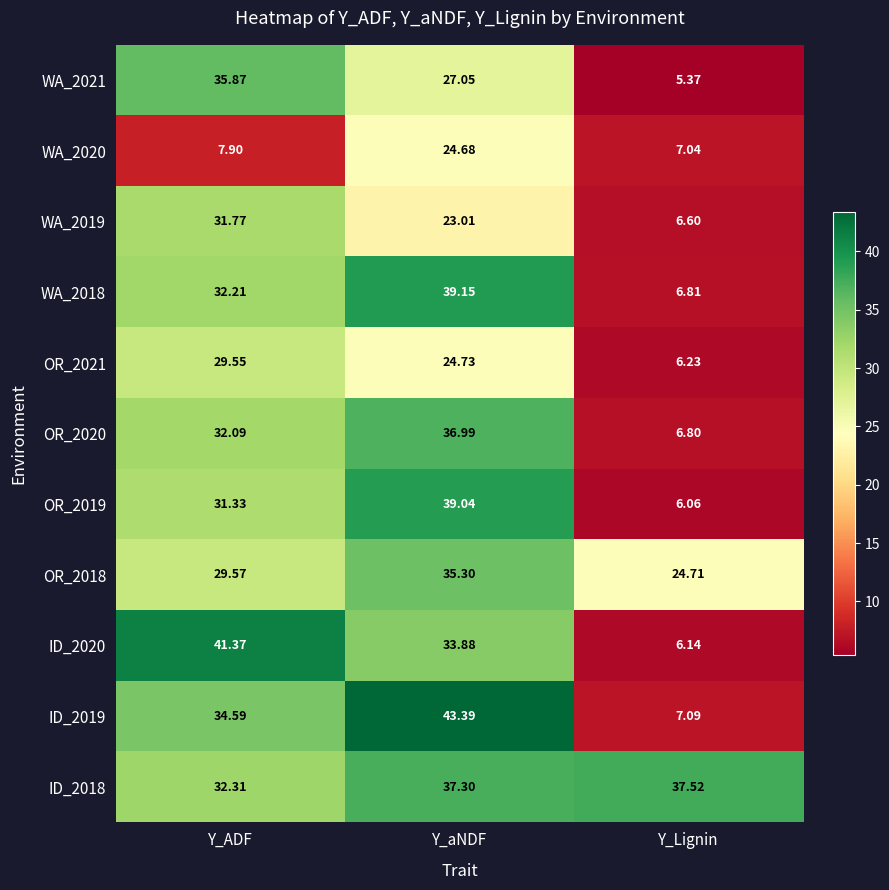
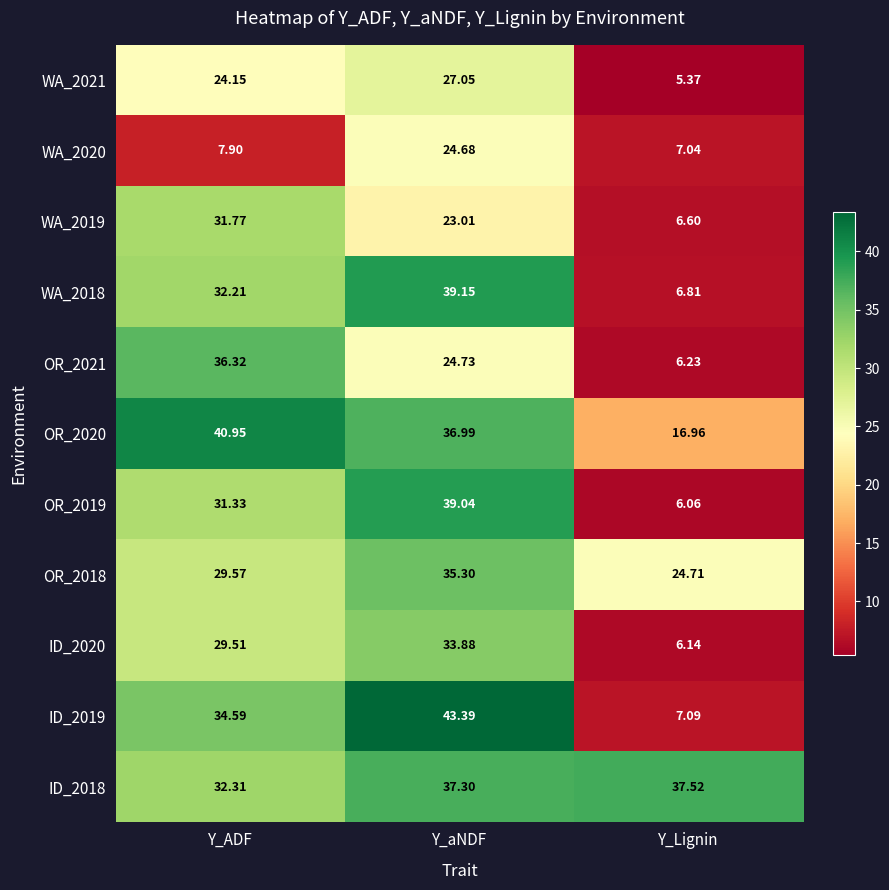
  {
    "WA_2021": {
-     "Y_ADF": 35.87,
+     "Y_ADF": 24.15,
      "Y_aNDF": 27.05,
      "Y_Lignin": 5.37
    },
    "WA_2020": {
      "Y_ADF": 7.90,
      "Y_aNDF": 24.68,
      "Y_Lignin": 7.04
    },
    "WA_2019": {
      "Y_ADF": 31.77,
      "Y_aNDF": 23.01,
      "Y_Lignin": 6.60
    },
    "WA_2018": {
      "Y_ADF": 32.21,
      "Y_aNDF": 39.15,
      "Y_Lignin": 6.81
    },
    "OR_2021": {
-     "Y_ADF": 29.55,
+     "Y_ADF": 36.32,
      "Y_aNDF": 24.73,
      "Y_Lignin": 6.23
    },
    "OR_2020": {
-     "Y_ADF": 32.09,
+     "Y_ADF": 40.95,
      "Y_aNDF": 36.99,
-     "Y_Lignin": 6.80
+     "Y_Lignin": 16.96
    },
    "OR_2019": {
      "Y_ADF": 31.33,
      "Y_aNDF": 39.04,
      "Y_Lignin": 6.06
    },
    "OR_2018": {
      "Y_ADF": 29.57,
      "Y_aNDF": 35.30,
      "Y_Lignin": 24.71
    },
    "ID_2020": {
-     "Y_ADF": 41.37,
+     "Y_ADF": 29.51,
      "Y_aNDF": 33.88,
      "Y_Lignin": 6.14
    },
    "ID_2019": {
      "Y_ADF": 34.59,
      "Y_aNDF": 43.39,
      "Y_Lignin": 7.09
    },
    "ID_2018": {
      "Y_ADF": 32.31,
      "Y_aNDF": 37.30,
      "Y_Lignin": 37.52
    }
  }
